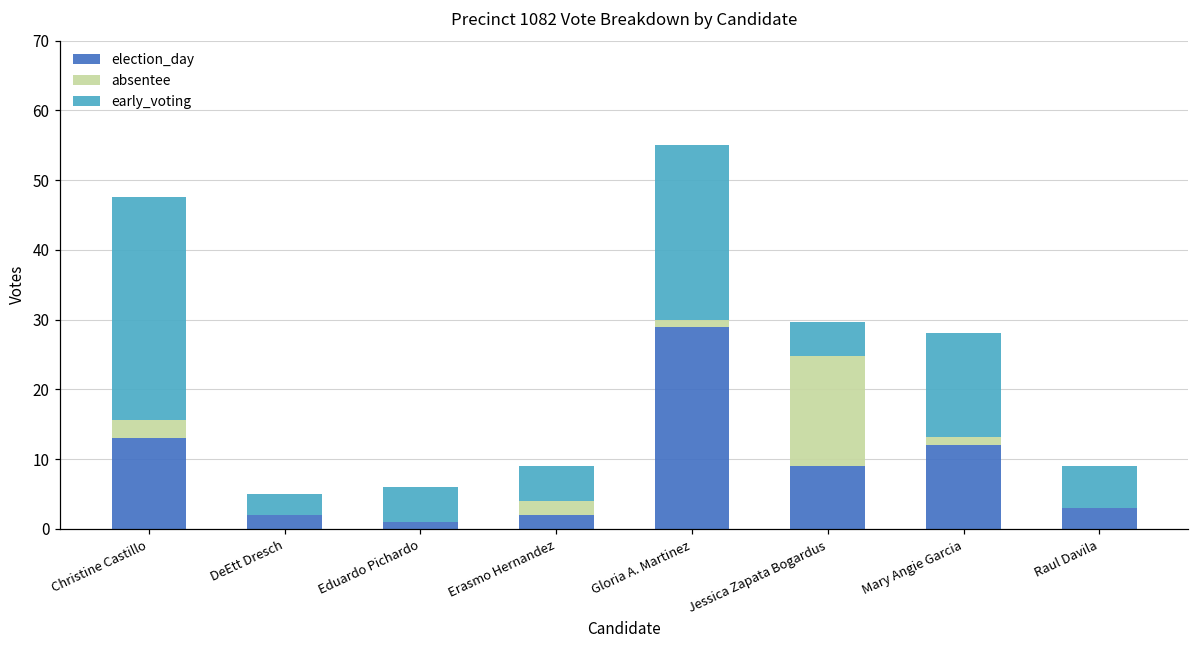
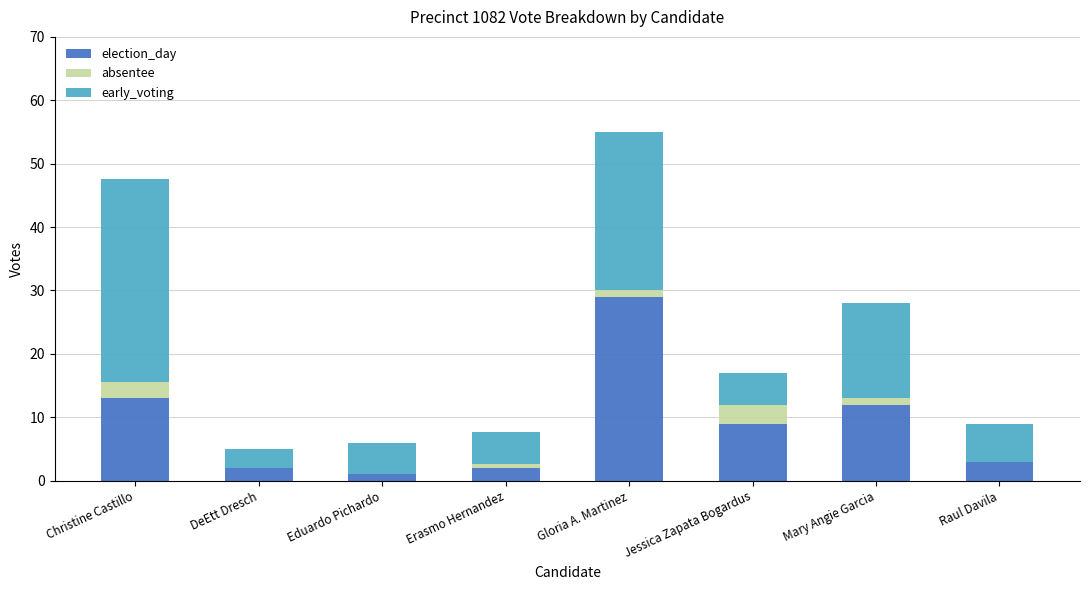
  {
    "absentee": {
      "Christine Castillo": 3,
      "DeEtt Dresch": 0,
      "Eduardo Pichardo": 0,
-     "Erasmo Hernandez": 2,
+     "Erasmo Hernandez": 1,
      "Gloria A. Martinez": 1,
-     "Jessica Zapata Bogardus": 16,
+     "Jessica Zapata Bogardus": 3,
      "Mary Angie Garcia": 1,
      "Raul Davila": 0
    }
  }
